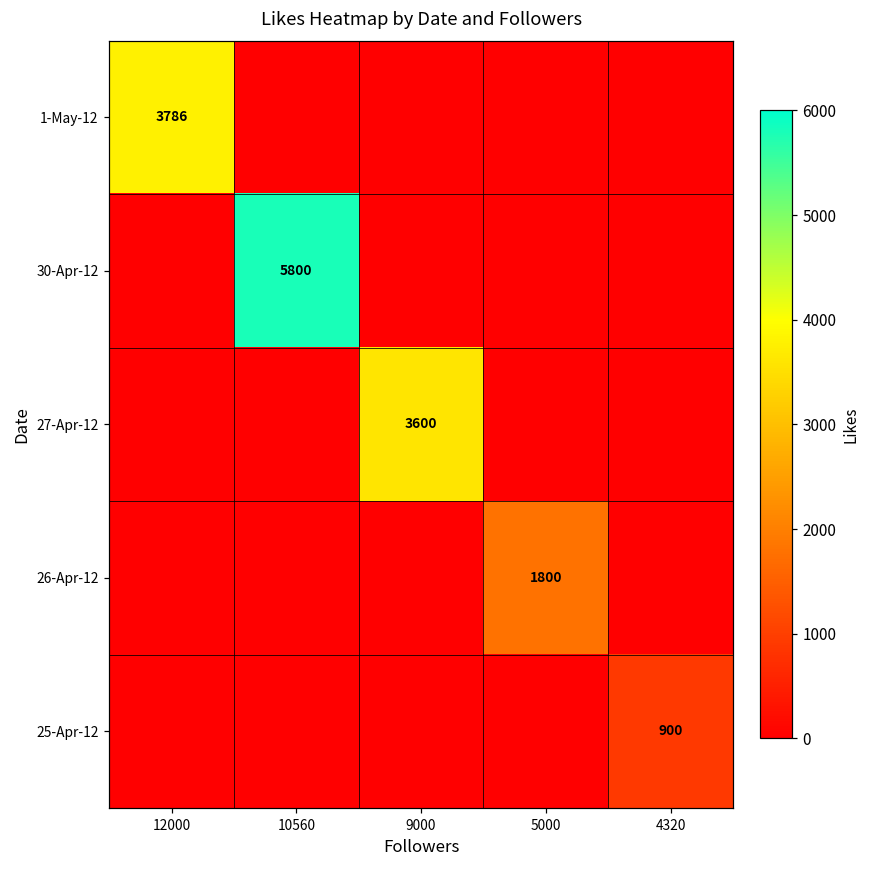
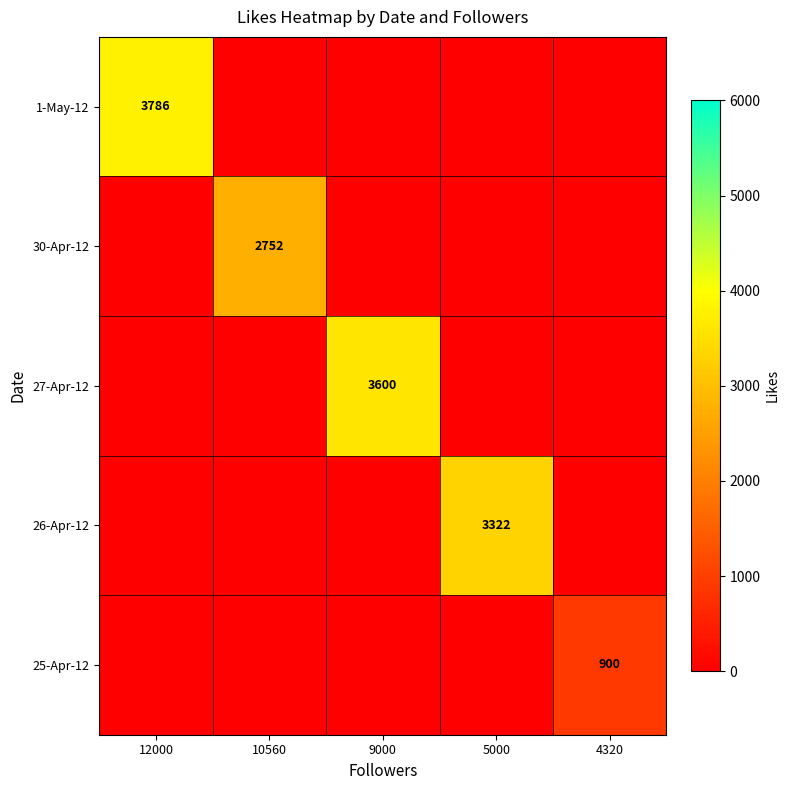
  {
    "1-May-12": {
      "12000": 3786
    },
    "30-Apr-12": {
-     "10560": 5800
+     "10560": 2752
    },
    "27-Apr-12": {
      "9000": 3600
    },
    "26-Apr-12": {
-     "5000": 1800
+     "5000": 3322
    },
    "25-Apr-12": {
      "4320": 900
    }
  }
